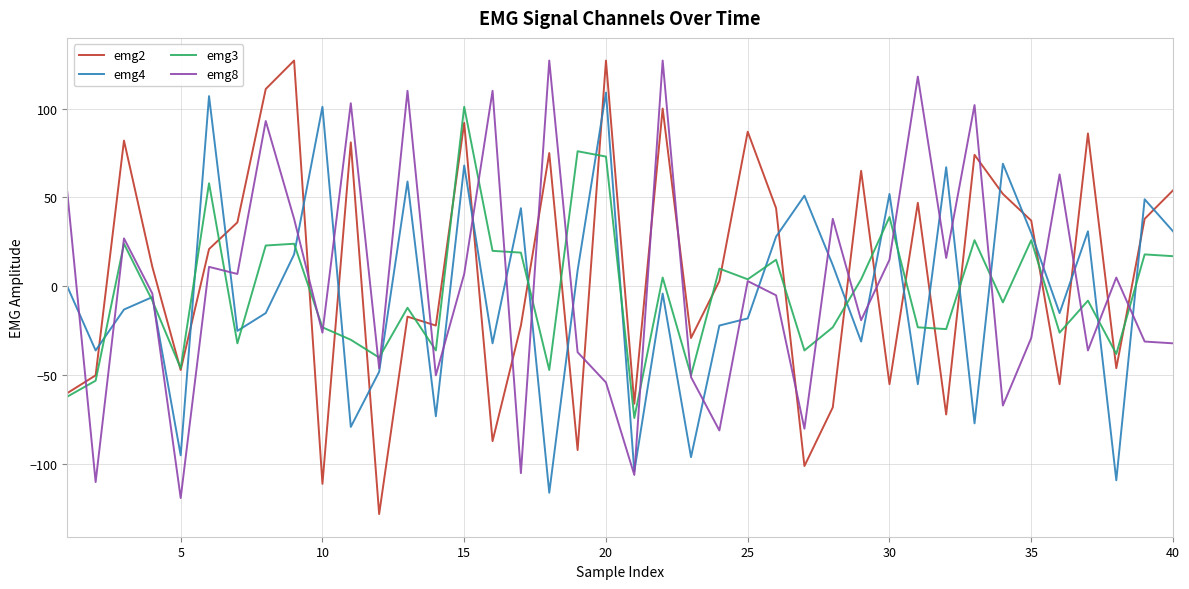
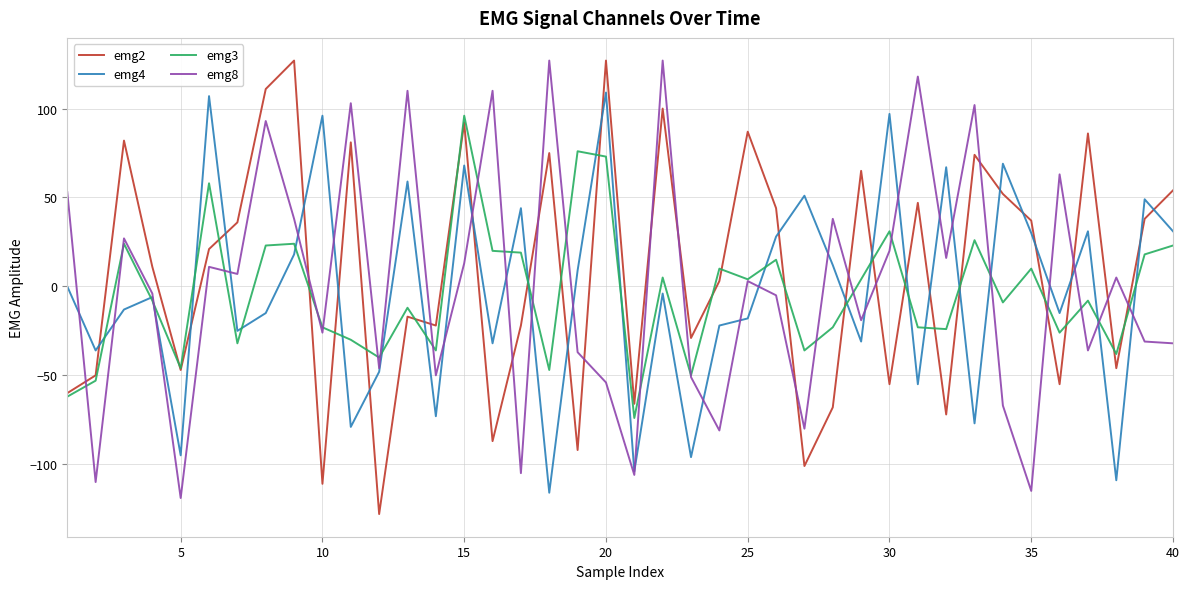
  {
    "emg2": {
      "10": -111,
      "15": 92,
      "20": 127,
      "25": 87,
      "30": -55,
      "35": 37,
      "40": 54
    },
    "emg4": {
      "5": -95,
-     "10": 101,
+     "10": 96,
      "15": 68,
      "20": 109,
      "25": -18,
-     "30": 52,
+     "30": 97,
      "35": 30,
      "40": 31
    },
    "emg3": {
      "10": -23,
-     "15": 101,
+     "15": 96,
      "20": 73,
-     "30": 39,
-     "35": 26,
-     "40": 17
+     "30": 31,
+     "35": 10,
+     "40": 23
    },
    "emg8": {
      "5": -119,
      "10": -26,
-     "15": 7,
+     "15": 13,
      "20": -54,
-     "30": 15,
-     "35": -29,
+     "30": 20,
+     "35": -115,
      "40": -32
    }
  }
